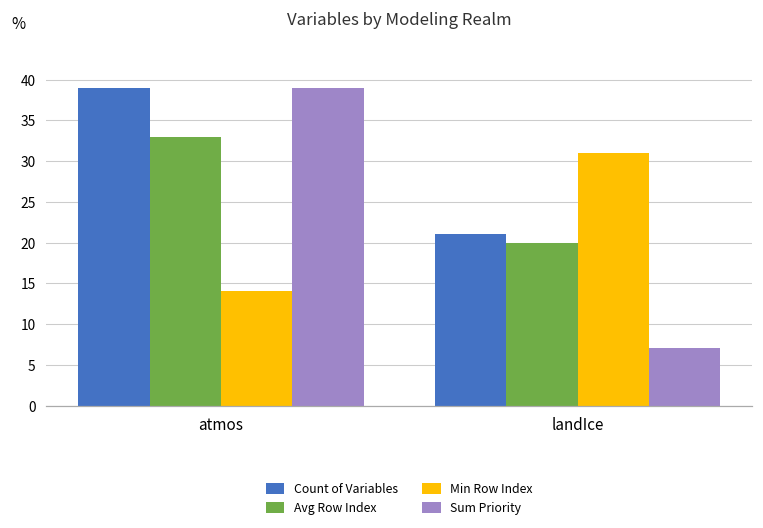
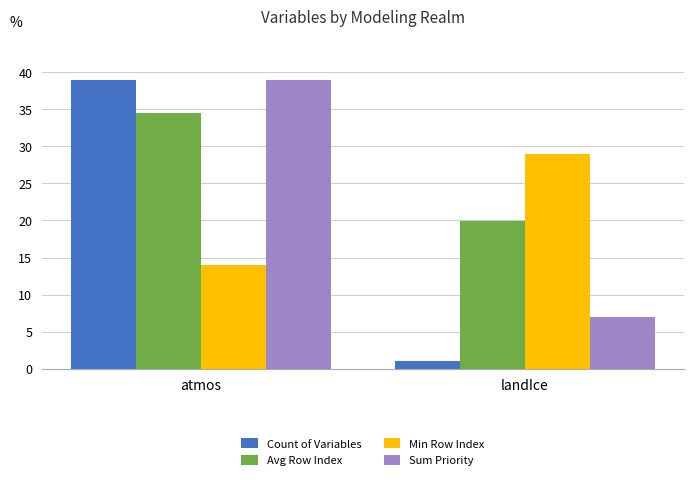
  {
    "Count of Variables": {
      "atmos": 39,
-     "landIce": 21
+     "landIce": 1
    },
    "Avg Row Index": {
-     "atmos": 33,
+     "atmos": 35,
      "landIce": 20
    },
    "Min Row Index": {
      "atmos": 14,
-     "landIce": 31
+     "landIce": 29
    },
    "Sum Priority": {
      "atmos": 39,
      "landIce": 7
    }
  }
